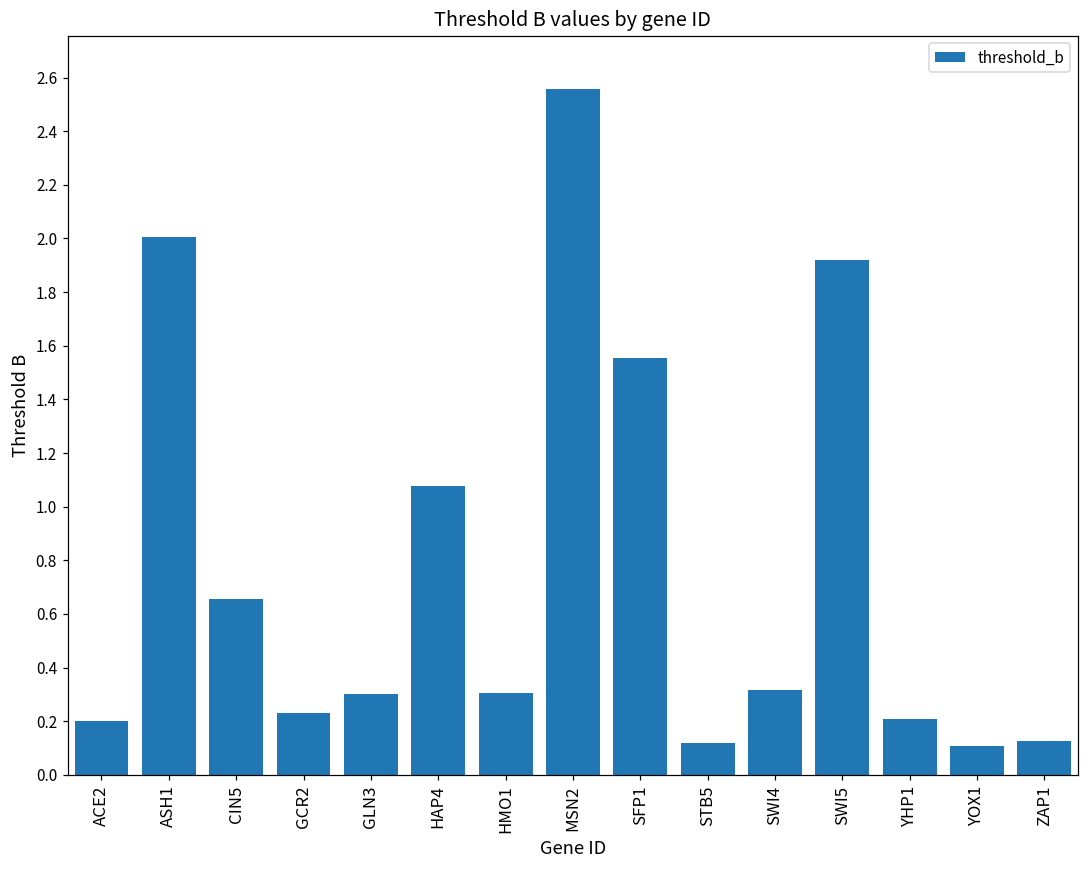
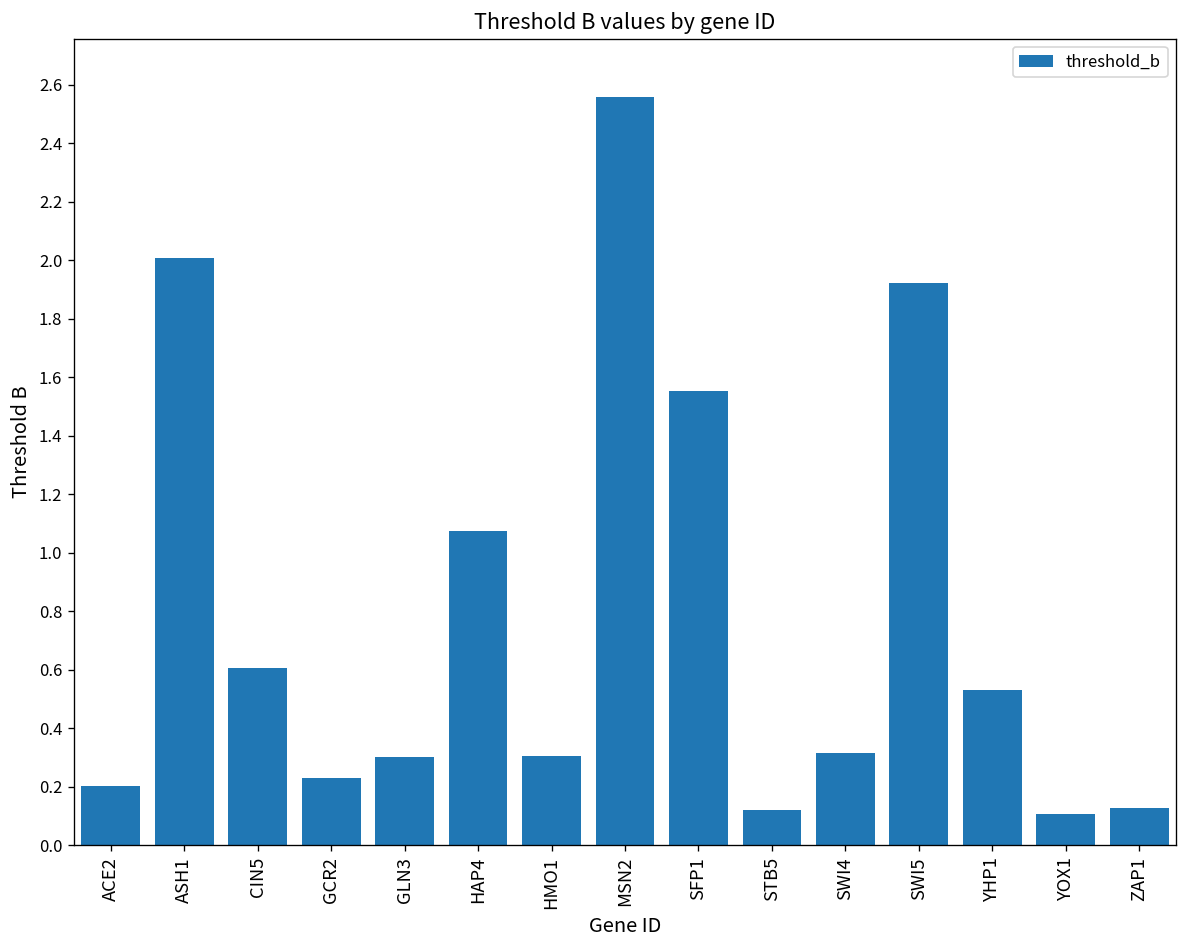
  {
    "ACE2": 0.20,
    "ASH1": 2.01,
-   "CIN5": 0.66,
+   "CIN5": 0.61,
    "GCR2": 0.23,
    "GLN3": 0.30,
    "HAP4": 1.08,
    "HMO1": 0.31,
    "MSN2": 2.56,
    "SFP1": 1.55,
    "STB5": 0.12,
    "SWI4": 0.32,
    "SWI5": 1.92,
-   "YHP1": 0.21,
+   "YHP1": 0.53,
    "YOX1": 0.11,
    "ZAP1": 0.13
  }
